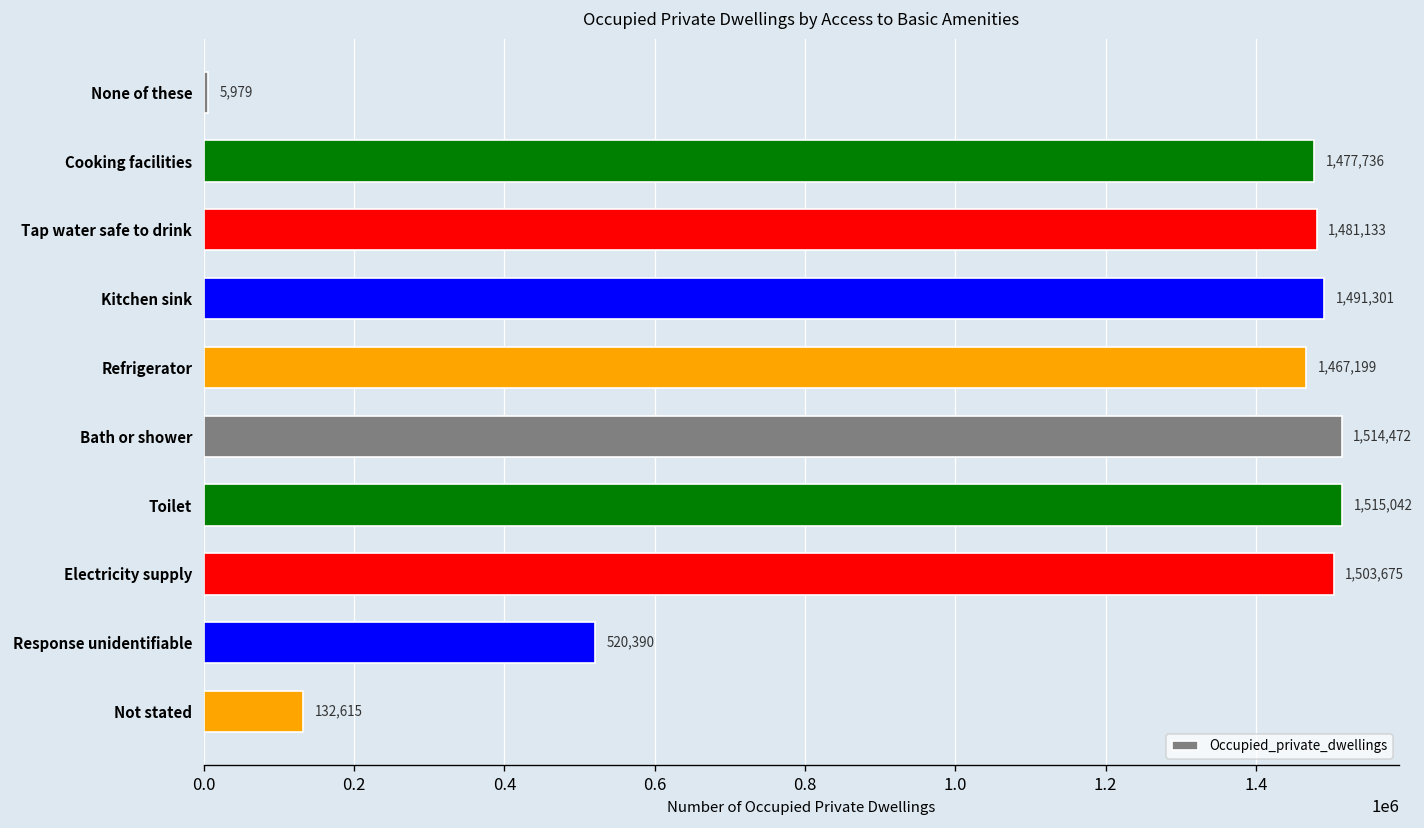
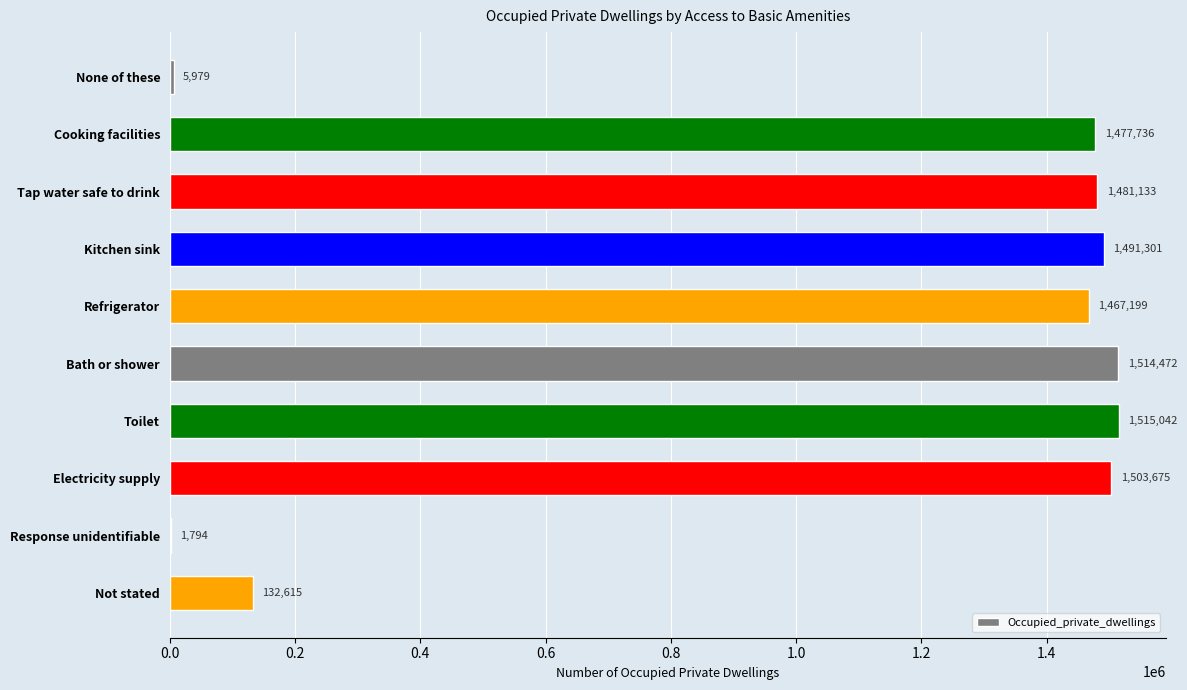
  {
    "None of these": "5,979",
    "Cooking facilities": "1,477,736",
    "Tap water safe to drink": "1,481,133",
    "Kitchen sink": "1,491,301",
    "Refrigerator": "1,467,199",
    "Bath or shower": "1,514,472",
    "Toilet": "1,515,042",
    "Electricity supply": "1,503,675",
-   "Response unidentifiable": "520,390",
+   "Response unidentifiable": "1,794",
    "Not stated": "132,615"
  }
